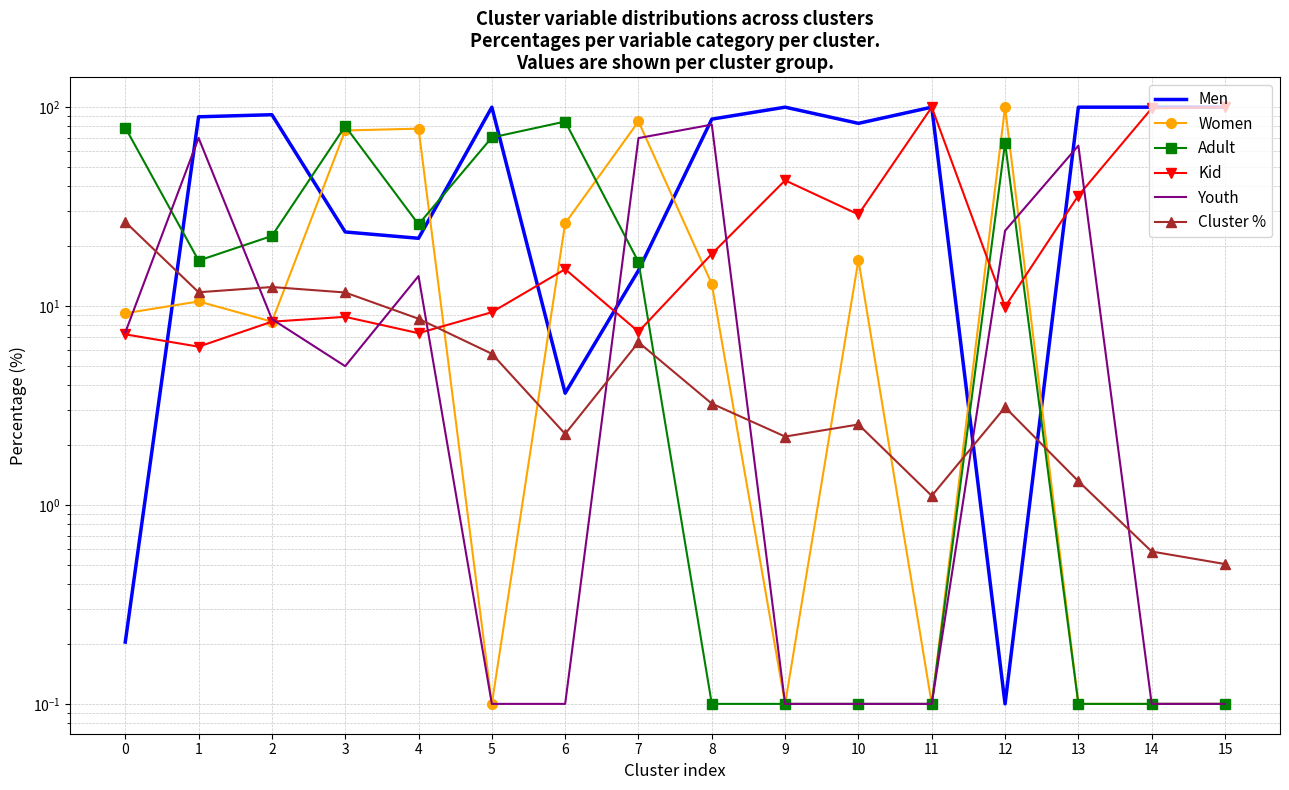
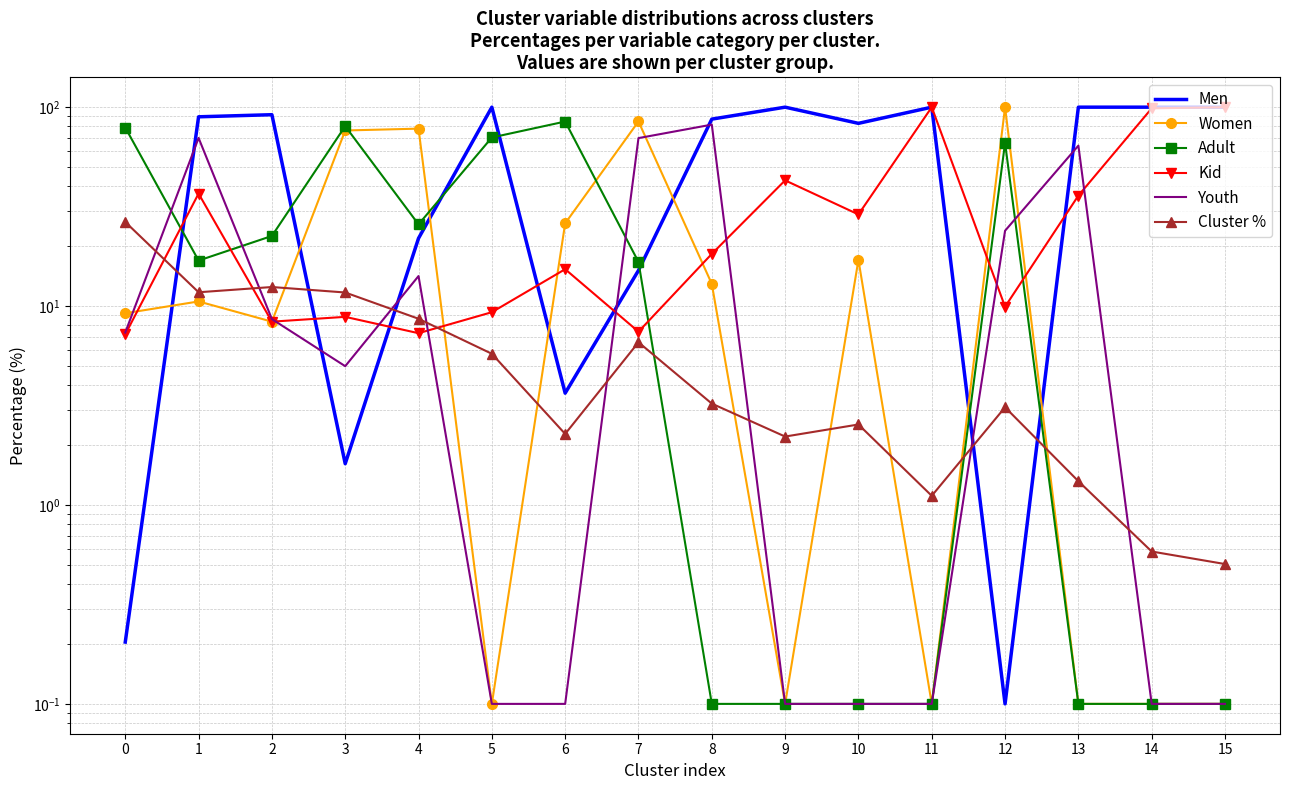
  {
    "Men": {
      "0": 0.2,
      "1": 90,
      "2": 90,
-     "3": 24,
+     "3": 1.6,
      "4": 22,
      "5": 100,
      "6": 3.6,
      "7": 15,
      "8": 90,
      "9": 100,
      "10": 83,
      "12": 0.1,
      "13": 100
    },
    "Women": {
      "0": 9,
      "1": 11,
      "3": 76,
      "4": 78,
      "6": 26,
      "7": 85,
      "8": 13,
      "10": 17,
      "12": 100
    },
    "Adult": {
      "0": 79,
      "1": 17,
      "2": 23,
      "3": 80,
      "4": 26,
      "5": 70,
      "6": 85,
      "7": 17,
      "8": 0.1,
      "12": 66
    },
    "Kid": {
-     "1": 6.3,
+     "1": 37,
      "3": 9,
      "4": 7.3,
      "5": 9,
      "6": 15,
      "7": 7.4,
      "8": 18,
      "9": 43,
      "10": 29,
      "12": 10,
      "13": 36
    },
    "Youth": {
      "1": 70,
      "2": 8.6,
      "3": 5.0,
      "4": 14,
      "6": 0.1,
      "7": 70,
      "8": 82,
      "12": 24,
      "13": 64
    },
    "Cluster %": {
      "0": 26,
      "1": 12,
      "2": 12,
      "3": 12,
      "4": 8.6,
      "5": 5.8,
      "6": 2.3,
      "7": 6.6,
      "8": 3.2,
      "9": 2.2,
      "10": 2.5,
      "11": 1.1,
      "12": 3.1,
      "13": 1.3,
      "14": 0.6,
      "15": 0.5
    }
  }
